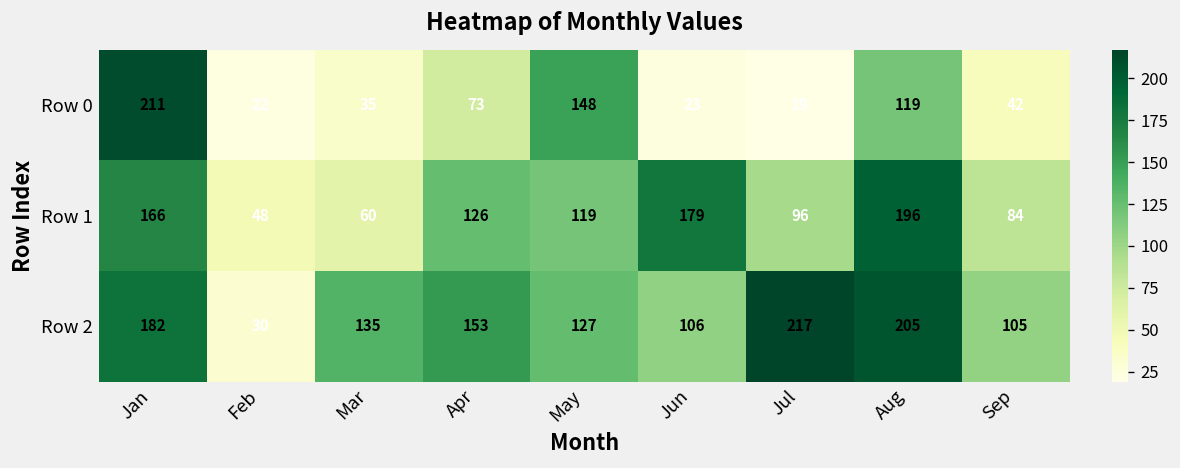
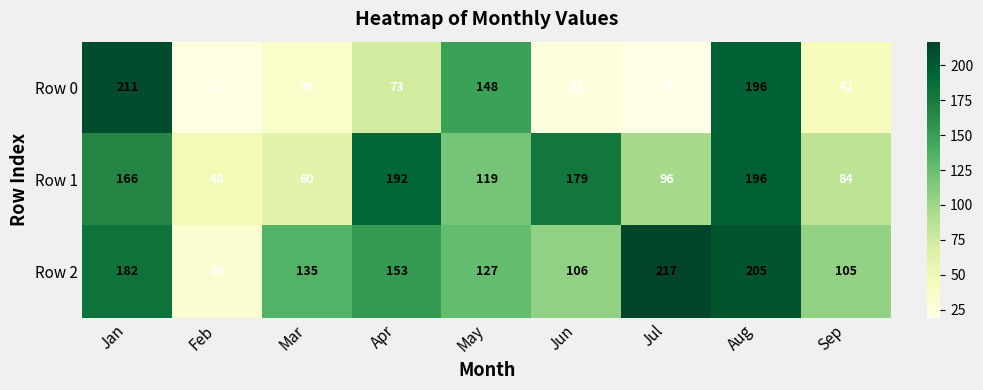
  {
    "Row 0": {
      "Jan": 211,
      "Mar": 35,
      "Apr": 73,
      "May": 148,
-     "Aug": 119,
+     "Aug": 196,
      "Sep": 42
    },
    "Row 1": {
      "Jan": 166,
      "Feb": 48,
      "Mar": 60,
-     "Apr": 126,
+     "Apr": 192,
      "May": 119,
      "Jun": 179,
      "Jul": 96,
      "Aug": 196,
      "Sep": 84
    },
    "Row 2": {
      "Jan": 182,
      "Mar": 135,
      "Apr": 153,
      "May": 127,
      "Jun": 106,
      "Jul": 217,
      "Aug": 205,
      "Sep": 105
    }
  }
